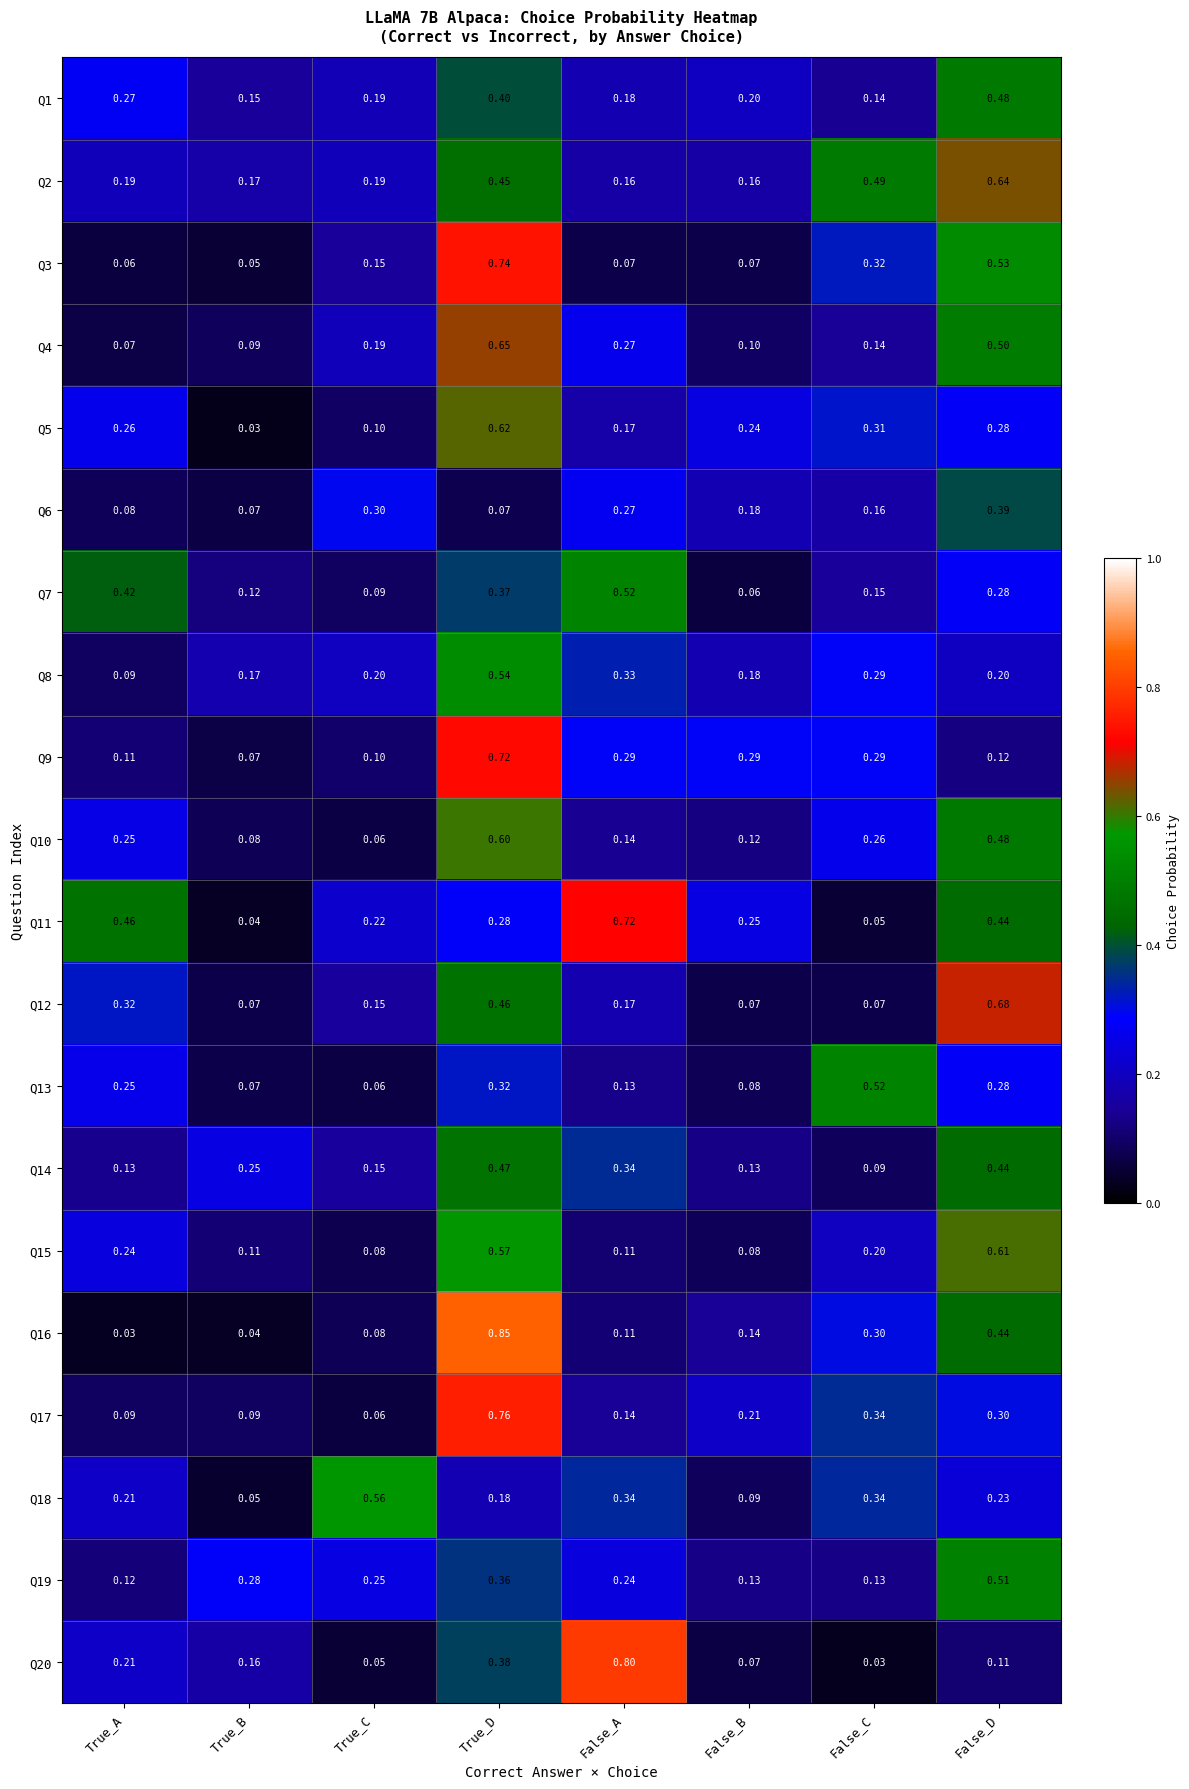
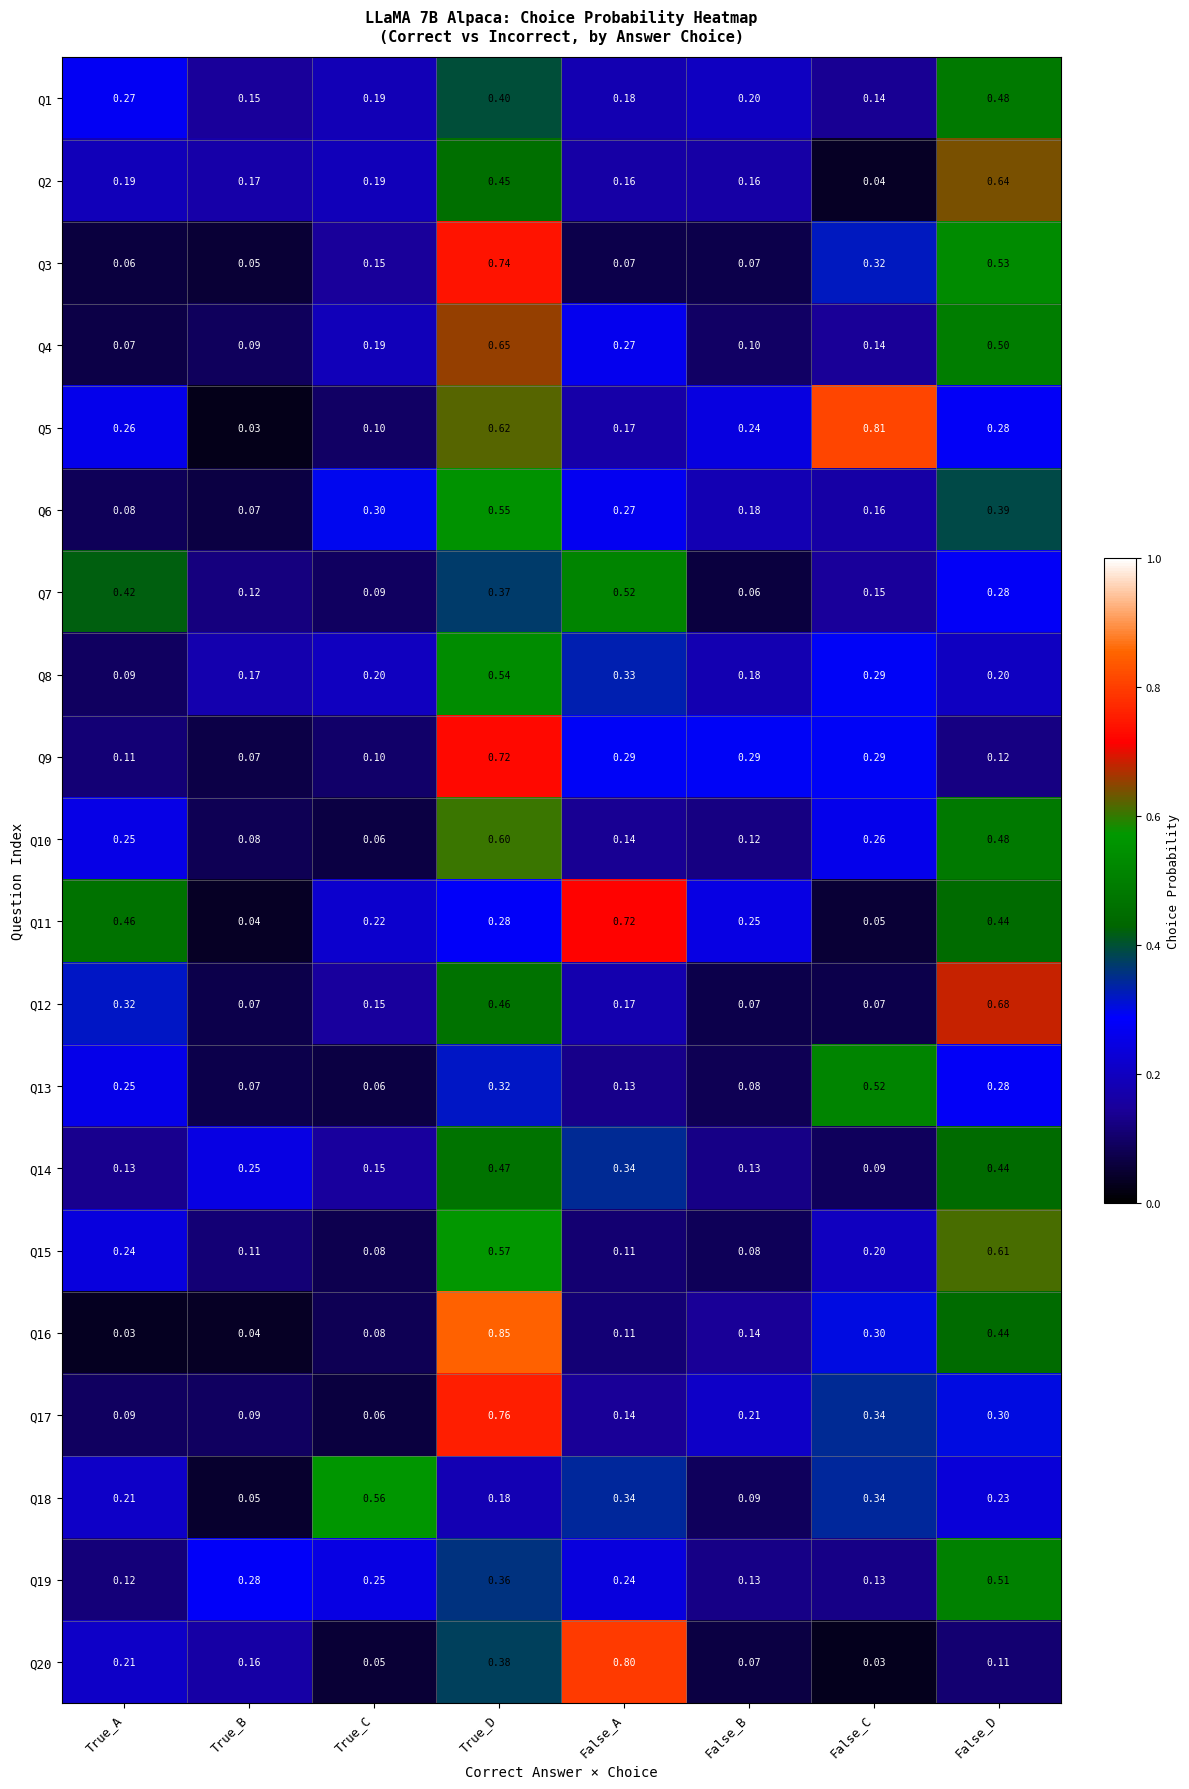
  {
    "Q1": {
      "True_A": 0.27,
      "True_B": 0.15,
      "True_C": 0.19,
      "True_D": 0.40,
      "False_A": 0.18,
      "False_B": 0.20,
      "False_C": 0.14,
      "False_D": 0.48
    },
    "Q2": {
      "True_A": 0.19,
      "True_B": 0.17,
      "True_C": 0.19,
      "True_D": 0.45,
      "False_A": 0.16,
      "False_B": 0.16,
-     "False_C": 0.49,
+     "False_C": 0.04,
      "False_D": 0.64
    },
    "Q3": {
      "True_A": 0.06,
      "True_B": 0.05,
      "True_C": 0.15,
      "True_D": 0.74,
      "False_A": 0.07,
      "False_B": 0.07,
      "False_C": 0.32,
      "False_D": 0.53
    },
    "Q4": {
      "True_A": 0.07,
      "True_B": 0.09,
      "True_C": 0.19,
      "True_D": 0.65,
      "False_A": 0.27,
      "False_B": 0.10,
      "False_C": 0.14,
      "False_D": 0.50
    },
    "Q5": {
      "True_A": 0.26,
      "True_B": 0.03,
      "True_C": 0.10,
      "True_D": 0.62,
      "False_A": 0.17,
      "False_B": 0.24,
-     "False_C": 0.31,
+     "False_C": 0.81,
      "False_D": 0.28
    },
    "Q6": {
      "True_A": 0.08,
      "True_B": 0.07,
      "True_C": 0.30,
-     "True_D": 0.07,
+     "True_D": 0.55,
      "False_A": 0.27,
      "False_B": 0.18,
      "False_C": 0.16,
      "False_D": 0.39
    },
    "Q7": {
      "True_A": 0.42,
      "True_B": 0.12,
      "True_C": 0.09,
      "True_D": 0.37,
      "False_A": 0.52,
      "False_B": 0.06,
      "False_C": 0.15,
      "False_D": 0.28
    },
    "Q8": {
      "True_A": 0.09,
      "True_B": 0.17,
      "True_C": 0.20,
      "True_D": 0.54,
      "False_A": 0.33,
      "False_B": 0.18,
      "False_C": 0.29,
      "False_D": 0.20
    },
    "Q9": {
      "True_A": 0.11,
      "True_B": 0.07,
      "True_C": 0.10,
      "True_D": 0.72,
      "False_A": 0.29,
      "False_B": 0.29,
      "False_C": 0.29,
      "False_D": 0.12
    },
    "Q10": {
      "True_A": 0.25,
      "True_B": 0.08,
      "True_C": 0.06,
      "True_D": 0.60,
      "False_A": 0.14,
      "False_B": 0.12,
      "False_C": 0.26,
      "False_D": 0.48
    },
    "Q11": {
      "True_A": 0.46,
      "True_B": 0.04,
      "True_C": 0.22,
      "True_D": 0.28,
      "False_A": 0.72,
      "False_B": 0.25,
      "False_C": 0.05,
      "False_D": 0.44
    },
    "Q12": {
      "True_A": 0.32,
      "True_B": 0.07,
      "True_C": 0.15,
      "True_D": 0.46,
      "False_A": 0.17,
      "False_B": 0.07,
      "False_C": 0.07,
      "False_D": 0.68
    },
    "Q13": {
      "True_A": 0.25,
      "True_B": 0.07,
      "True_C": 0.06,
      "True_D": 0.32,
      "False_A": 0.13,
      "False_B": 0.08,
      "False_C": 0.52,
      "False_D": 0.28
    },
    "Q14": {
      "True_A": 0.13,
      "True_B": 0.25,
      "True_C": 0.15,
      "True_D": 0.47,
      "False_A": 0.34,
      "False_B": 0.13,
      "False_C": 0.09,
      "False_D": 0.44
    },
    "Q15": {
      "True_A": 0.24,
      "True_B": 0.11,
      "True_C": 0.08,
      "True_D": 0.57,
      "False_A": 0.11,
      "False_B": 0.08,
      "False_C": 0.20,
      "False_D": 0.61
    },
    "Q16": {
      "True_A": 0.03,
      "True_B": 0.04,
      "True_C": 0.08,
      "True_D": 0.85,
      "False_A": 0.11,
      "False_B": 0.14,
      "False_C": 0.30,
      "False_D": 0.44
    },
    "Q17": {
      "True_A": 0.09,
      "True_B": 0.09,
      "True_C": 0.06,
      "True_D": 0.76,
      "False_A": 0.14,
      "False_B": 0.21,
      "False_C": 0.34,
      "False_D": 0.30
    },
    "Q18": {
      "True_A": 0.21,
      "True_B": 0.05,
      "True_C": 0.56,
      "True_D": 0.18,
      "False_A": 0.34,
      "False_B": 0.09,
      "False_C": 0.34,
      "False_D": 0.23
    },
    "Q19": {
      "True_A": 0.12,
      "True_B": 0.28,
      "True_C": 0.25,
      "True_D": 0.36,
      "False_A": 0.24,
      "False_B": 0.13,
      "False_C": 0.13,
      "False_D": 0.51
    },
    "Q20": {
      "True_A": 0.21,
      "True_B": 0.16,
      "True_C": 0.05,
      "True_D": 0.38,
      "False_A": 0.80,
      "False_B": 0.07,
      "False_C": 0.03,
      "False_D": 0.11
    }
  }
